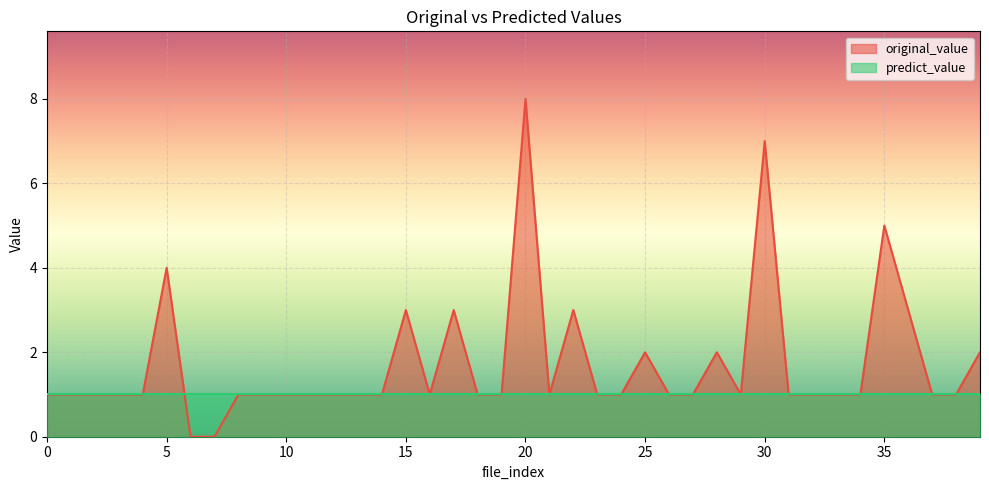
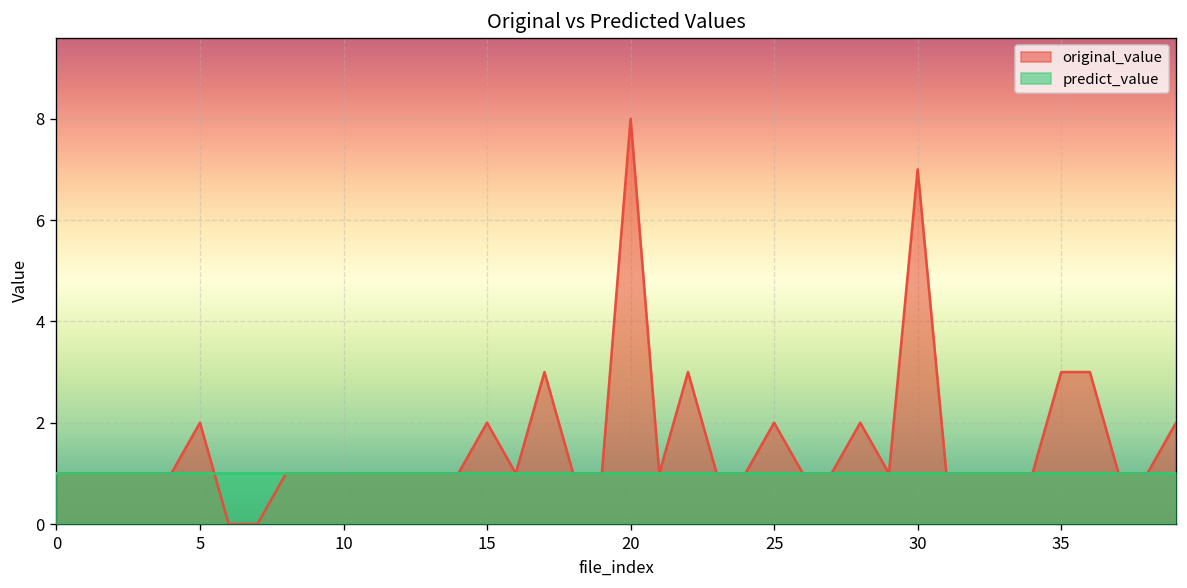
  {
    "original_value": {
-     "5": 4,
-     "15": 3,
+     "5": 2,
+     "15": 2,
      "20": 8,
      "25": 2,
      "30": 7,
-     "35": 5
+     "35": 3
    },
    "predict_value": {
      "5": 1,
      "15": 1,
      "20": 1,
      "25": 1,
      "30": 1,
      "35": 1
    }
  }
